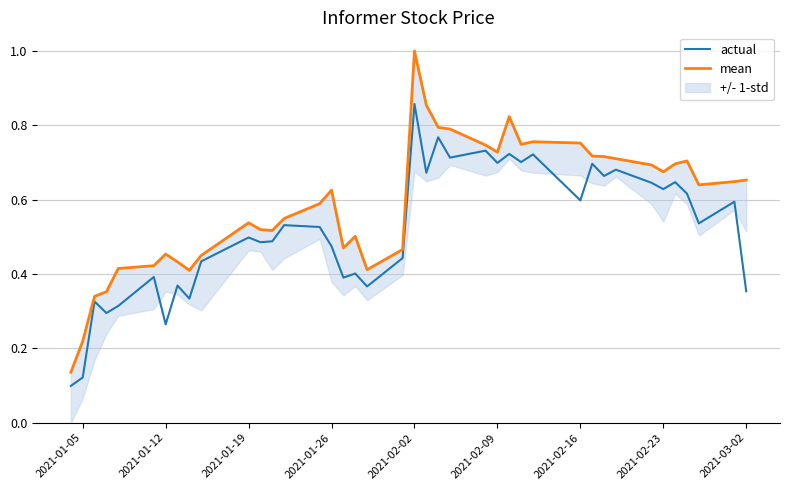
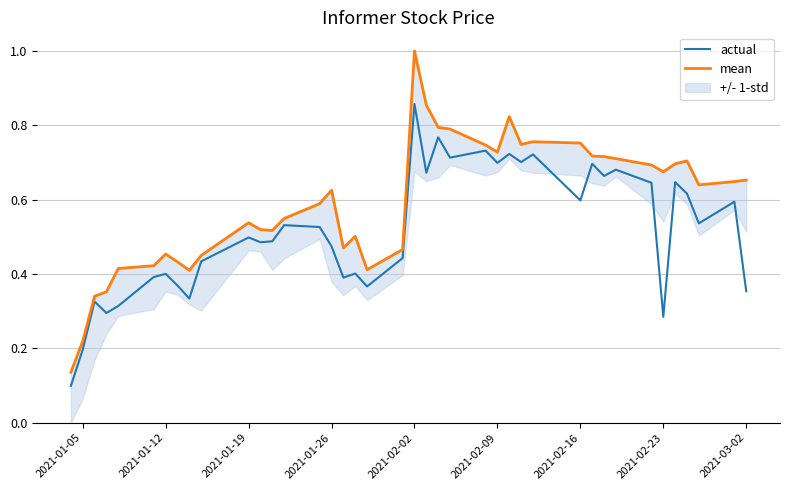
  {
    "actual": {
-     "2021-01-05": 0.12,
-     "2021-01-12": 0.26,
+     "2021-01-05": 0.20,
+     "2021-01-12": 0.40,
      "2021-01-19": 0.50,
      "2021-01-26": 0.47,
      "2021-02-02": 0.86,
      "2021-02-09": 0.70,
      "2021-02-16": 0.60,
-     "2021-02-23": 0.63,
+     "2021-02-23": 0.28,
      "2021-03-02": 0.35
    },
    "+/- 1-std": {
      "2021-01-05": 0.22,
      "2021-01-12": 0.45,
      "2021-01-19": 0.54,
      "2021-01-26": 0.63,
      "2021-02-02": 1.00,
      "2021-02-09": 0.73,
      "2021-02-16": 0.75,
      "2021-02-23": 0.67,
      "2021-03-02": 0.65
    }
  }
